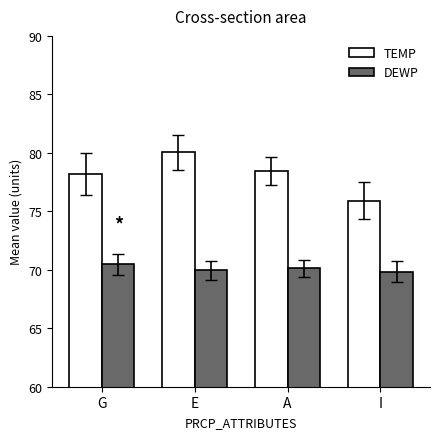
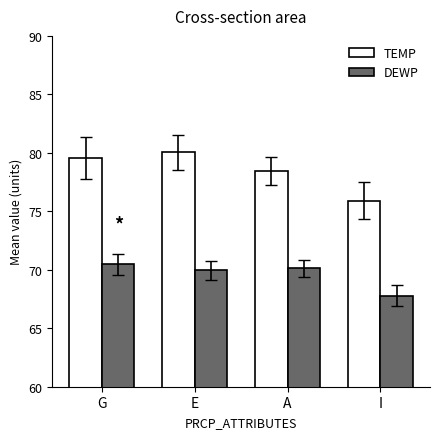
  {
    "TEMP": {
-     "G": 78.2,
+     "G": 79.5,
      "E": 80.1,
      "A": 78.5,
      "I": 75.9
    },
    "DEWP": {
      "G": 70.5,
      "E": 69.9,
      "A": 70.1,
-     "I": 69.8
+     "I": 67.8
    }
  }
